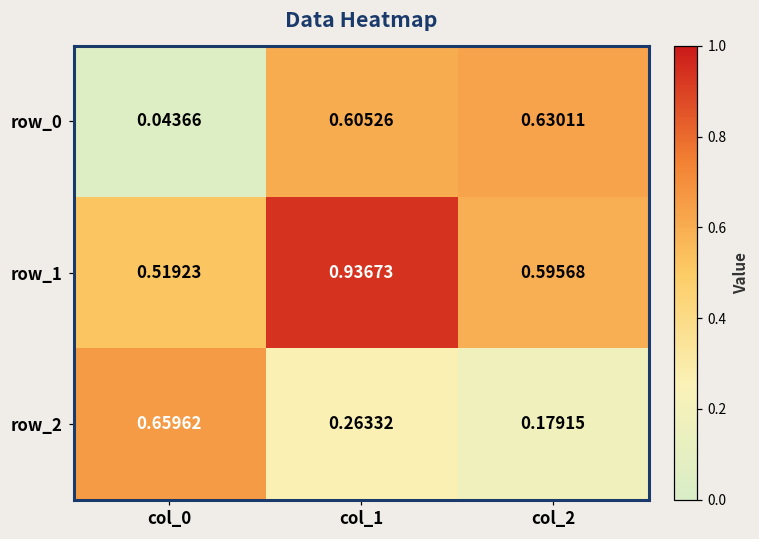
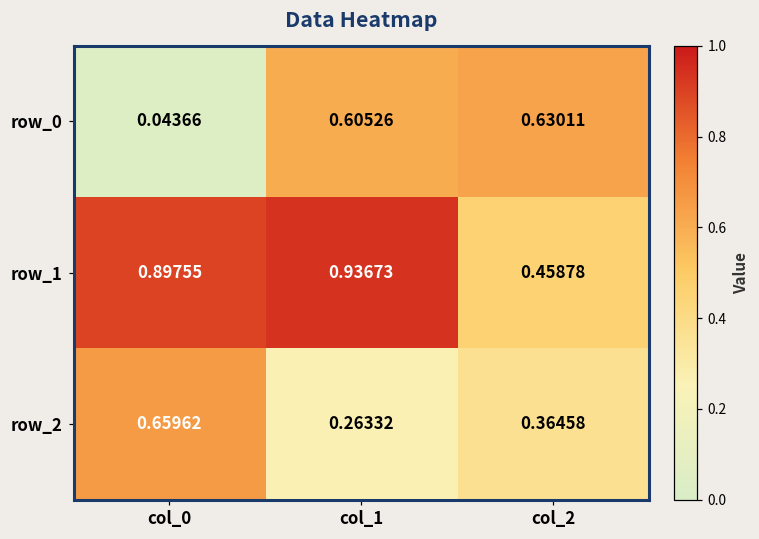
  {
    "row_0": {
      "col_0": 0.04366,
      "col_1": 0.60526,
      "col_2": 0.63011
    },
    "row_1": {
-     "col_0": 0.51923,
+     "col_0": 0.89755,
      "col_1": 0.93673,
-     "col_2": 0.59568
+     "col_2": 0.45878
    },
    "row_2": {
      "col_0": 0.65962,
      "col_1": 0.26332,
-     "col_2": 0.17915
+     "col_2": 0.36458
    }
  }
